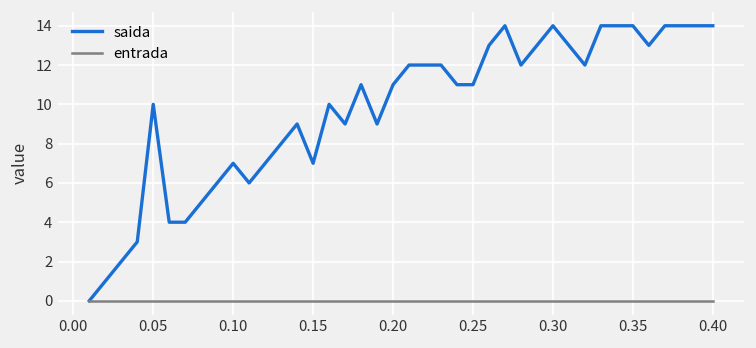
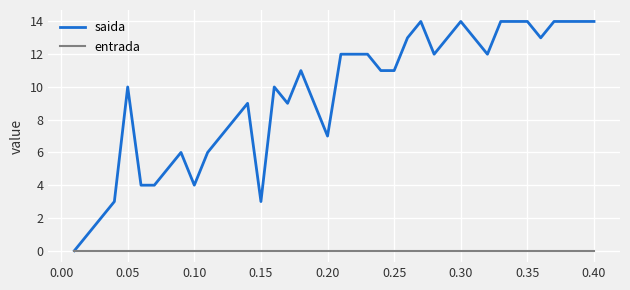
  {
    "saida": {
      "0.05": 10,
-     "0.10": 7,
-     "0.15": 7,
-     "0.20": 11,
+     "0.10": 4,
+     "0.15": 3,
+     "0.20": 7,
      "0.25": 11,
      "0.30": 14,
      "0.35": 14,
      "0.40": 14
    },
    "entrada": {
      "0.05": 0,
      "0.10": 0,
      "0.15": 0,
      "0.20": 0,
      "0.25": 0,
      "0.30": 0,
      "0.35": 0,
      "0.40": 0
    }
  }
